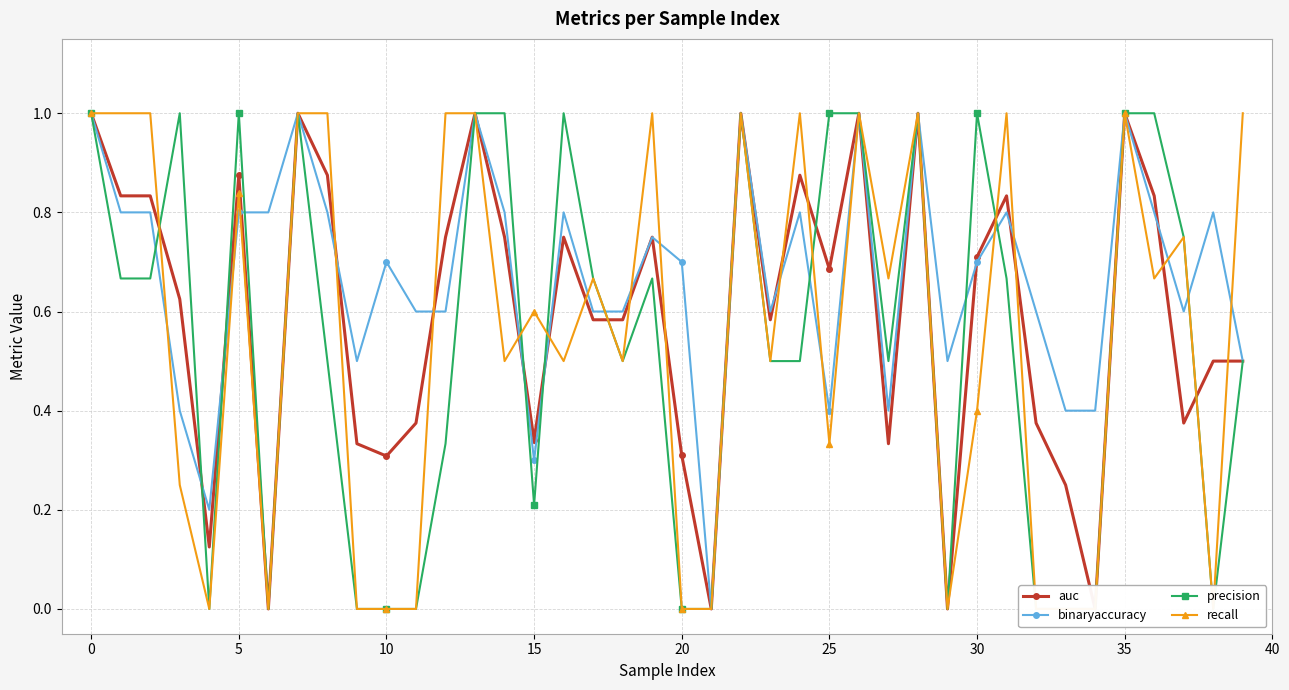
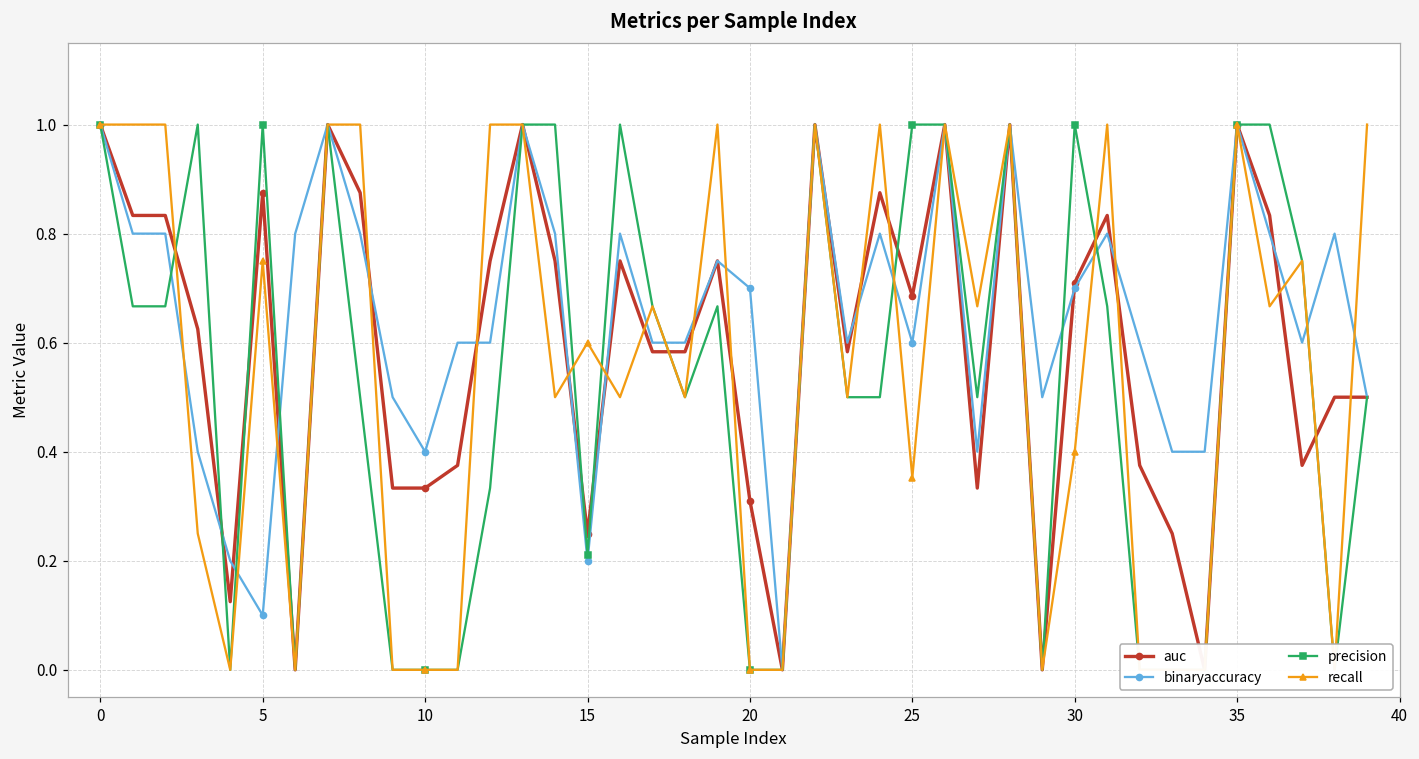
  {
    "auc": {
      "5": 0.88,
-     "10": 0.31,
-     "15": 0.34,
+     "10": 0.33,
+     "15": 0.25,
      "20": 0.31,
      "25": 0.69,
      "30": 0.71
    },
    "binaryaccuracy": {
-     "5": 0.8,
-     "10": 0.7,
-     "15": 0.3,
+     "5": 0.1,
+     "10": 0.4,
+     "15": 0.2,
      "20": 0.7,
-     "25": 0.4,
+     "25": 0.6,
      "30": 0.7
    },
    "precision": {
      "5": 1.00,
      "15": 0.21,
      "25": 1.00,
      "30": 1.00
    },
    "recall": {
-     "5": 0.84,
+     "5": 0.75,
      "15": 0.60,
-     "25": 0.33,
+     "25": 0.35,
      "30": 0.40
    }
  }
